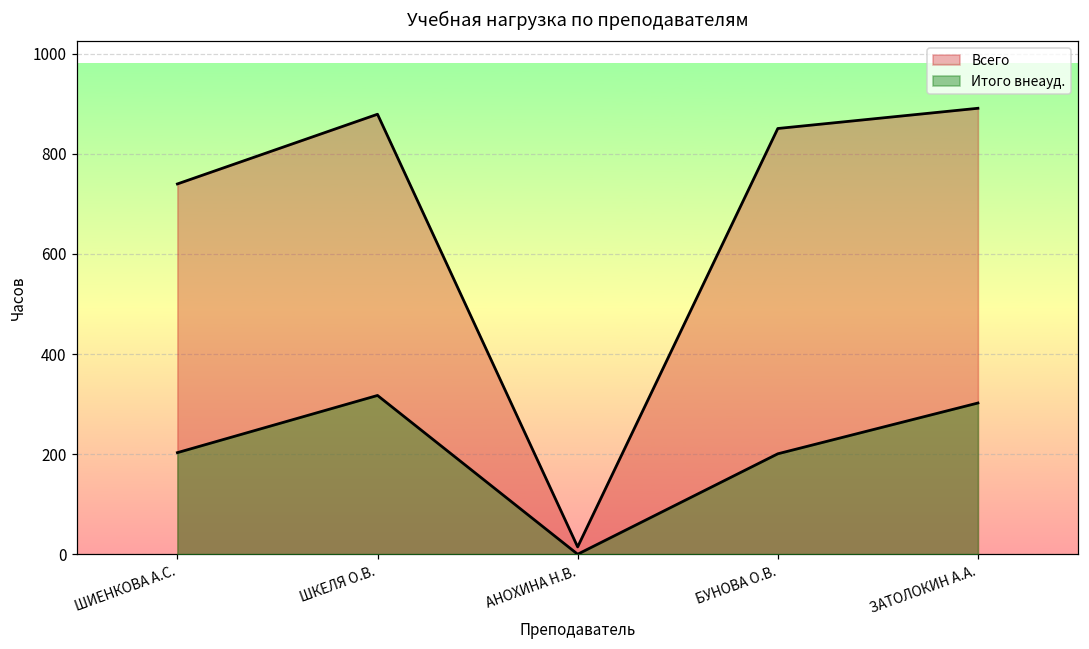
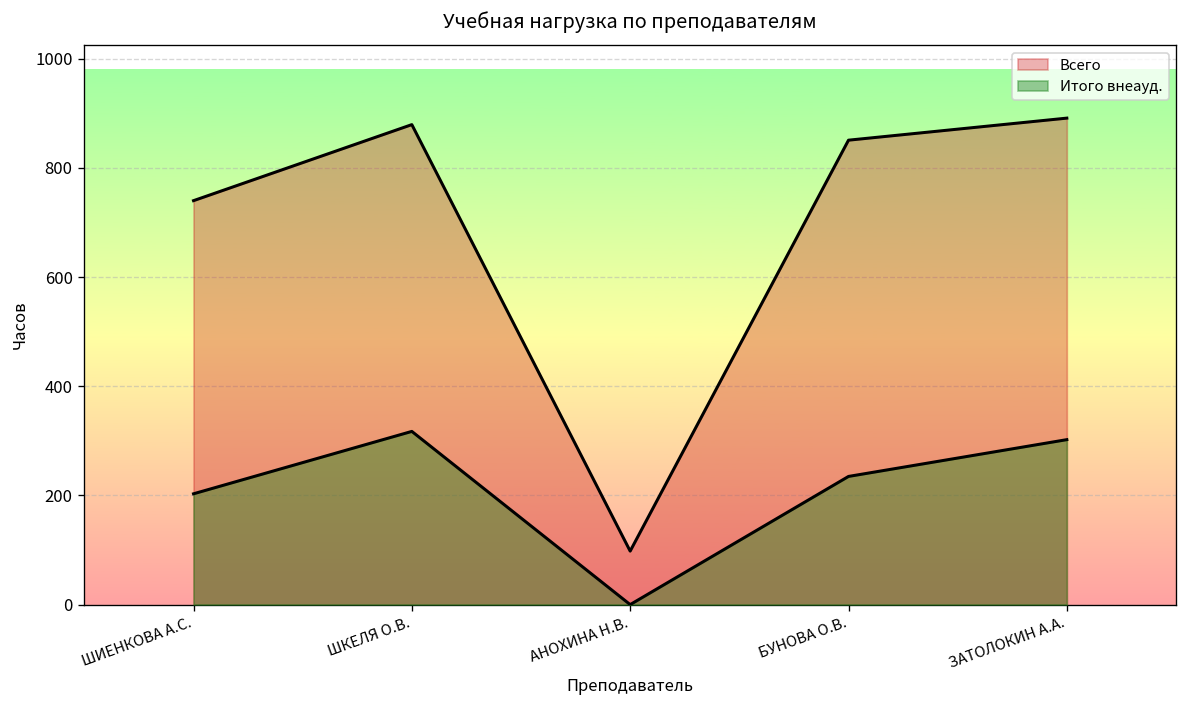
  {
    "Всего": {
      "ШИЕНКОВА А.С.": 740,
      "ШКЕЛЯ О.В.": 880,
-     "АНОХИНА Н.В.": 10,
+     "АНОХИНА Н.В.": 100,
      "БУНОВА О.В.": 850,
      "ЗАТОЛОКИН А.А.": 890
    },
    "Итого внеауд.": {
      "ШИЕНКОВА А.С.": 200,
      "ШКЕЛЯ О.В.": 320,
      "АНОХИНА Н.В.": 0,
-     "БУНОВА О.В.": 200,
+     "БУНОВА О.В.": 230,
      "ЗАТОЛОКИН А.А.": 300
    }
  }
